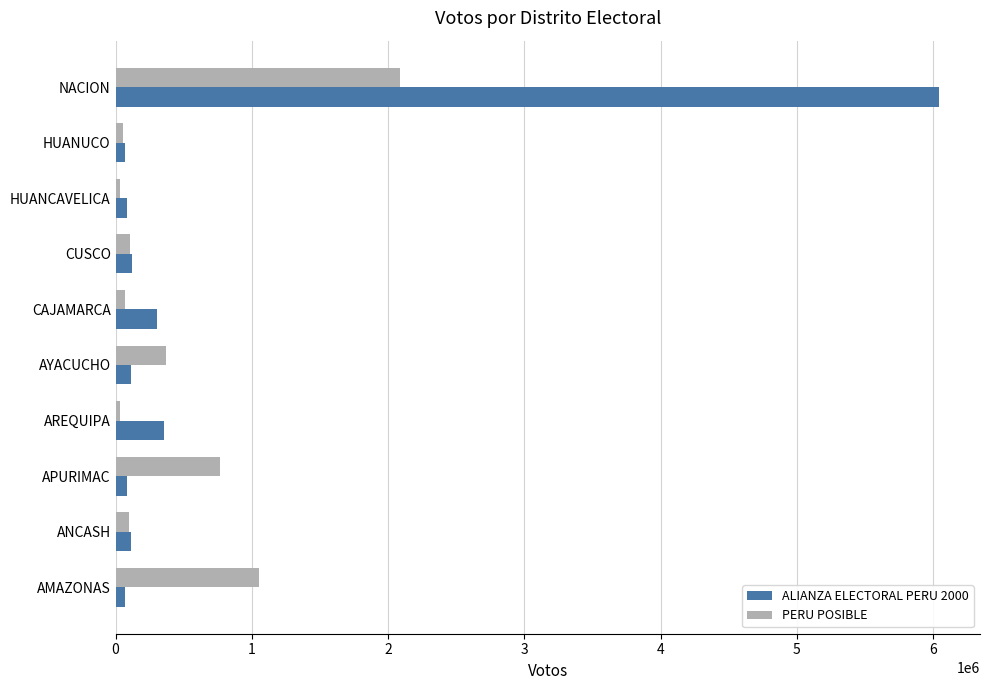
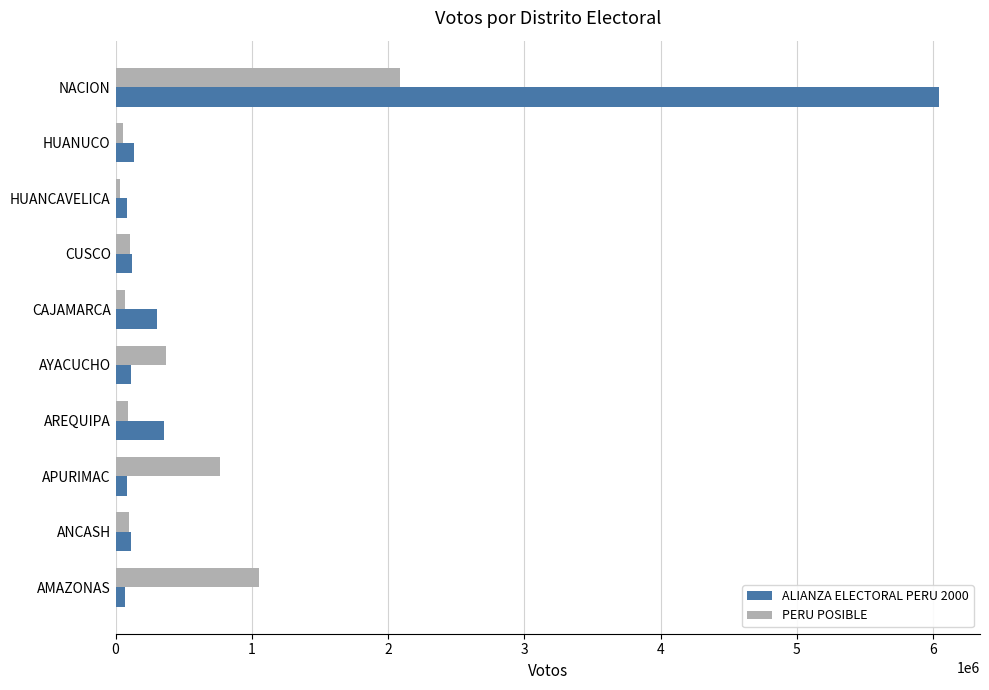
  {
    "ALIANZA ELECTORAL PERU 2000": {
      "NACION": 6040000,
-     "HUANUCO": 70000,
+     "HUANUCO": 140000,
      "HUANCAVELICA": 90000,
      "CUSCO": 120000,
      "CAJAMARCA": 300000,
      "AYACUCHO": 110000,
      "AREQUIPA": 350000,
      "APURIMAC": 80000,
      "ANCASH": 110000,
      "AMAZONAS": 70000
    },
    "PERU POSIBLE": {
      "NACION": 2090000,
      "HUANUCO": 60000,
      "HUANCAVELICA": 30000,
      "CUSCO": 110000,
      "CAJAMARCA": 70000,
      "AYACUCHO": 370000,
-     "AREQUIPA": 30000,
+     "AREQUIPA": 90000,
      "APURIMAC": 770000,
      "ANCASH": 100000,
      "AMAZONAS": 1050000
    }
  }
